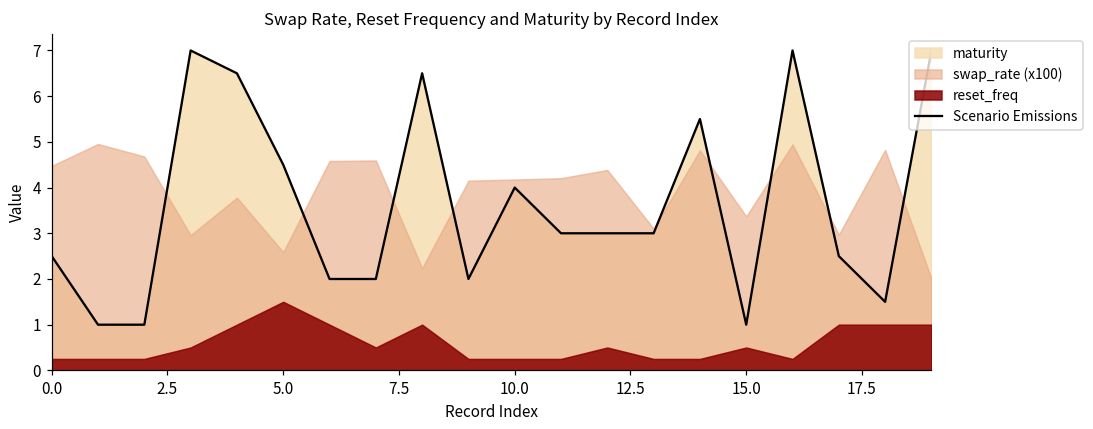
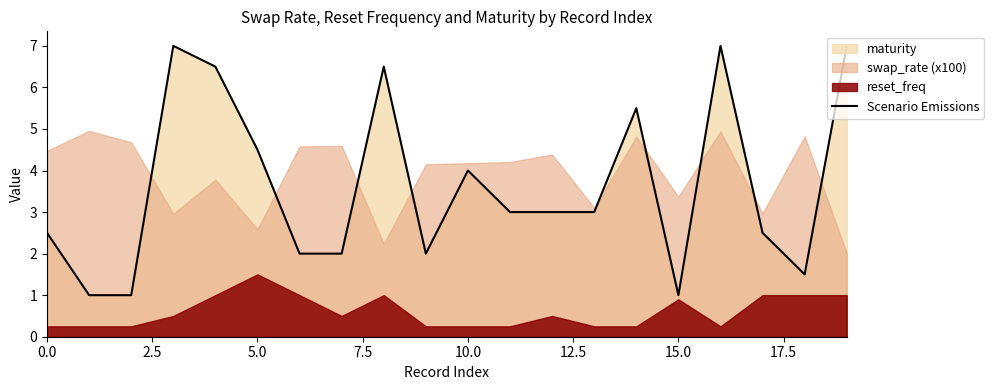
  {
    "reset_freq": {
      "0.0": 0.3,
      "5.0": 1.5,
      "10.0": 0.3,
-     "15.0": 0.5
+     "15.0": 0.9
    }
  }
